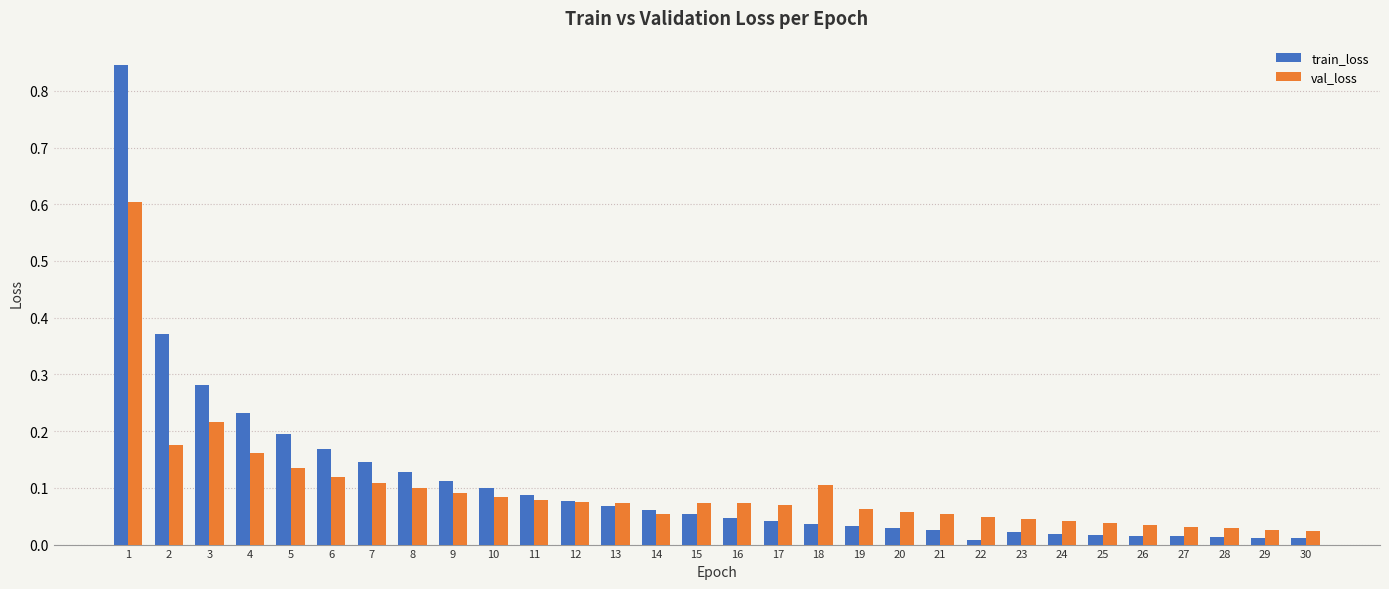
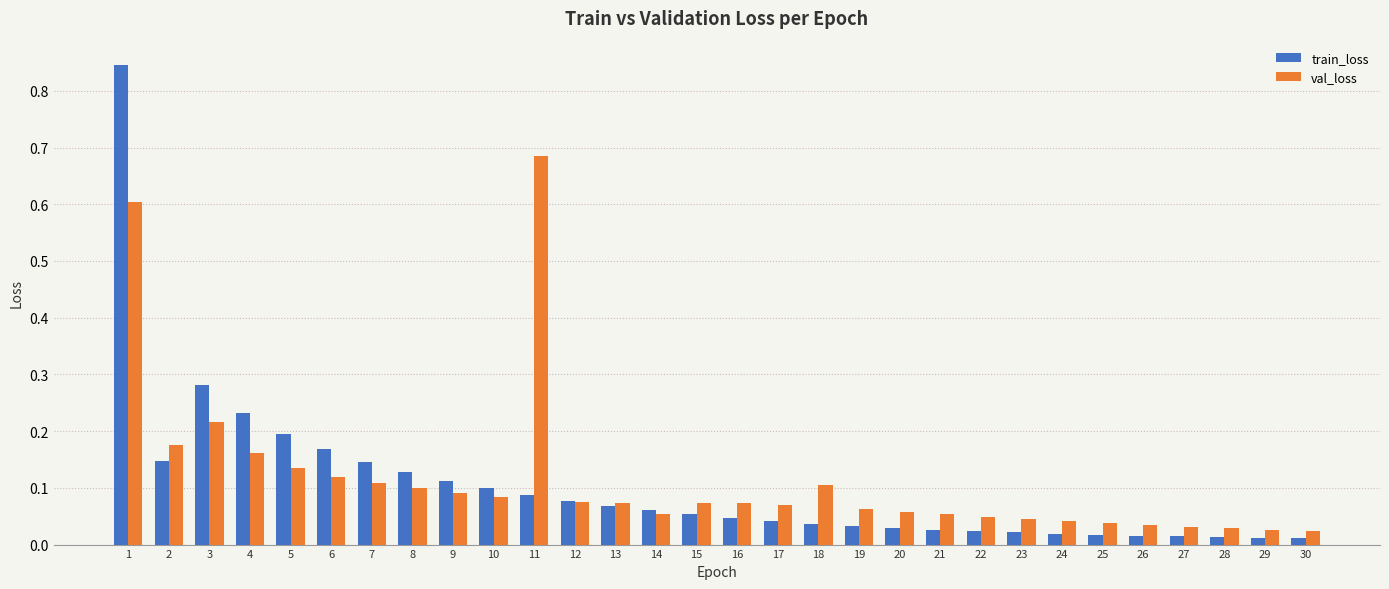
  {
    "train_loss": {
      "1": 0.85,
-     "2": 0.37,
+     "2": 0.15,
      "3": 0.28,
      "4": 0.23,
      "5": 0.20,
      "6": 0.17,
      "7": 0.15,
      "8": 0.13,
      "9": 0.11,
      "10": 0.10,
      "11": 0.09,
      "12": 0.08,
      "13": 0.07,
      "14": 0.06,
      "15": 0.05,
      "16": 0.05,
      "17": 0.04,
      "18": 0.04,
      "19": 0.03,
      "20": 0.03,
      "21": 0.03,
-     "22": 0.01,
+     "22": 0.02,
      "23": 0.02,
      "24": 0.02,
      "25": 0.02,
      "26": 0.02,
      "27": 0.01,
      "28": 0.01,
      "29": 0.01,
      "30": 0.01
    },
    "val_loss": {
      "1": 0.60,
      "2": 0.18,
      "3": 0.22,
      "4": 0.16,
      "5": 0.13,
      "6": 0.12,
      "7": 0.11,
      "8": 0.10,
      "9": 0.09,
      "10": 0.08,
-     "11": 0.08,
+     "11": 0.68,
      "12": 0.08,
      "13": 0.07,
      "14": 0.05,
      "15": 0.07,
      "16": 0.07,
      "17": 0.07,
      "18": 0.11,
      "19": 0.06,
      "20": 0.06,
      "21": 0.05,
      "22": 0.05,
      "23": 0.04,
      "24": 0.04,
      "25": 0.04,
      "26": 0.03,
      "27": 0.03,
      "28": 0.03,
      "29": 0.03,
      "30": 0.02
    }
  }
